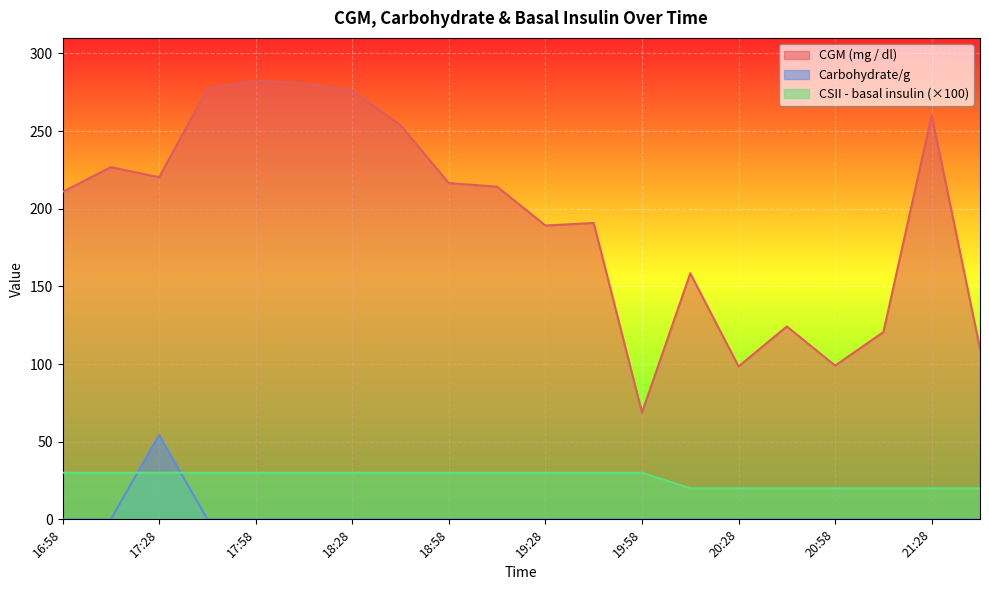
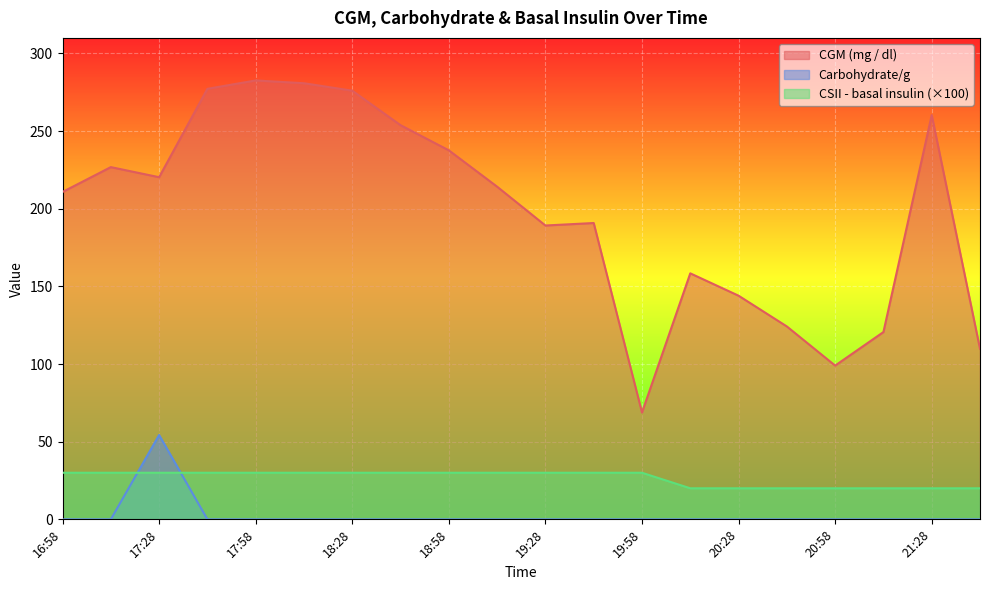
  {
    "CGM (mg / dl)": {
      "16:58": 211,
      "17:28": 220,
      "17:58": 283,
      "18:28": 276,
-     "18:58": 217,
+     "18:58": 238,
      "19:28": 189,
      "19:58": 69,
-     "20:28": 99,
+     "20:28": 144,
      "20:58": 99,
      "21:28": 260
    },
    "Carbohydrate/g": {
      "16:58": 0,
      "17:28": 54,
      "17:58": 0,
      "18:28": 0,
      "18:58": 0,
      "19:28": 0,
      "19:58": 0,
      "20:28": 0,
      "20:58": 0,
      "21:28": 0
    },
    "CSII - basal insulin (×100)": {
      "16:58": 30,
      "17:28": 30,
      "17:58": 30,
      "18:28": 30,
      "18:58": 30,
      "19:28": 30,
      "19:58": 30,
      "20:28": 20,
      "20:58": 20,
      "21:28": 20
    }
  }
